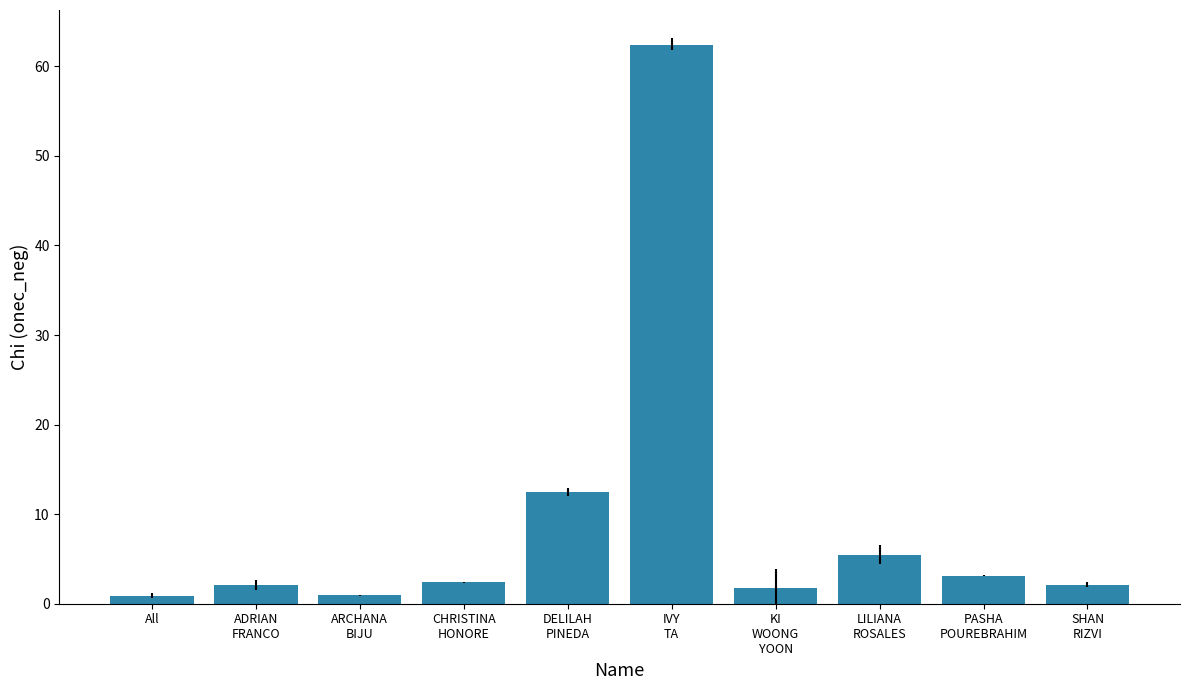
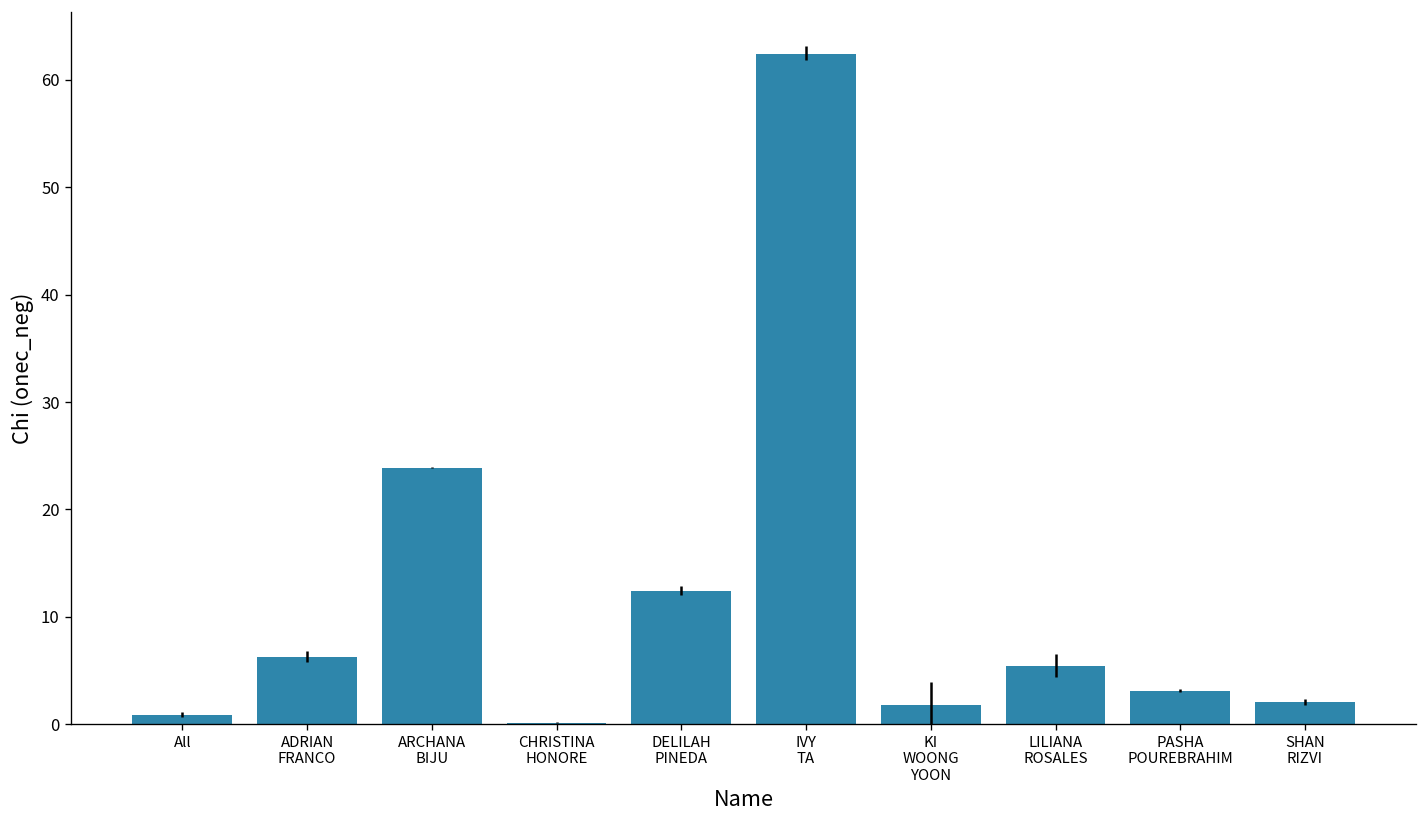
  {
    "All": 1,
-   "ADRIAN FRANCO": 2,
-   "ARCHANA BIJU": 1,
-   "CHRISTINA HONORE": 2,
+   "ADRIAN FRANCO": 6,
+   "ARCHANA BIJU": 24,
+   "CHRISTINA HONORE": 0,
    "DELILAH PINEDA": 12,
    "IVY TA": 62,
    "KI WOONG YOON": 2,
    "LILIANA ROSALES": 5,
    "PASHA POUREBRAHIM": 3,
    "SHAN RIZVI": 2
  }
